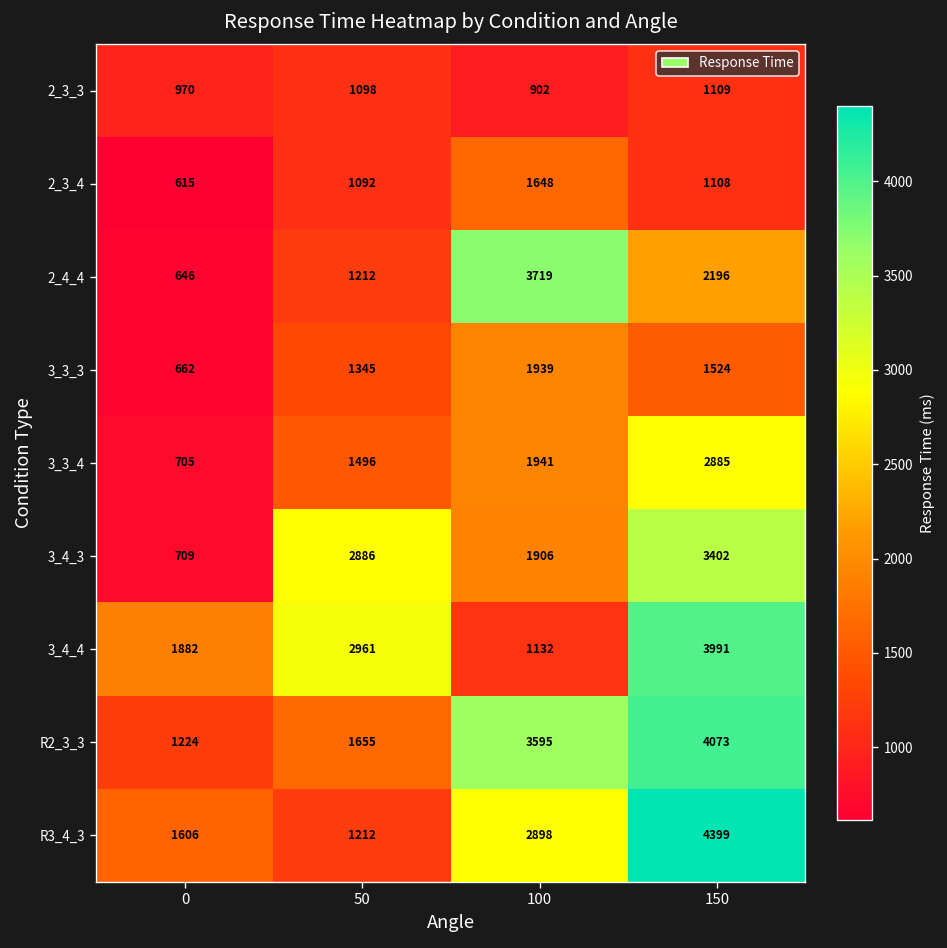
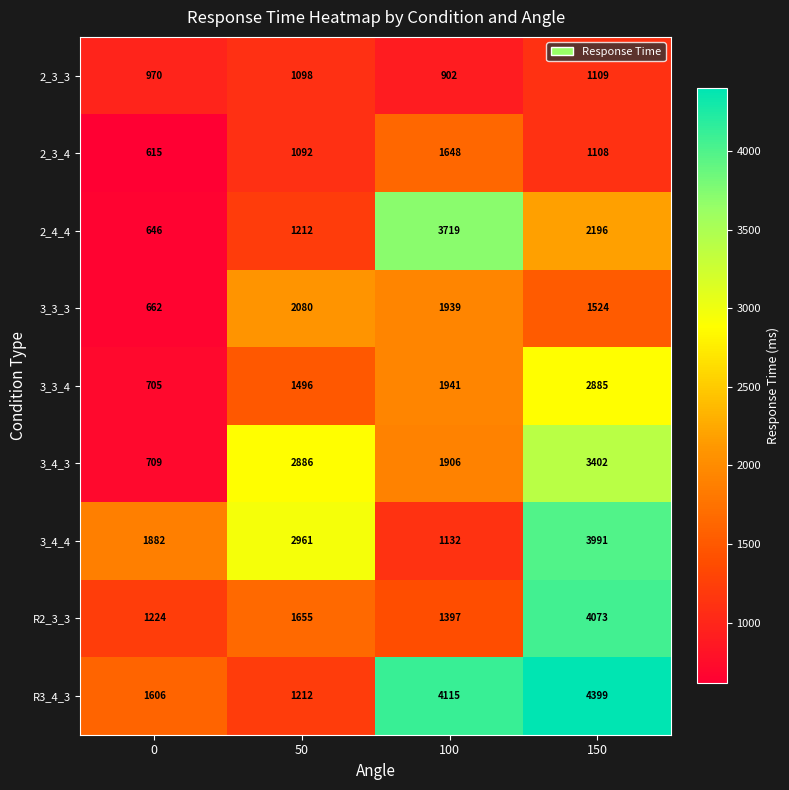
  {
    "2_3_3": {
      "0": 970,
      "50": 1098,
      "100": 902,
      "150": 1109
    },
    "2_3_4": {
      "0": 615,
      "50": 1092,
      "100": 1648,
      "150": 1108
    },
    "2_4_4": {
      "0": 646,
      "50": 1212,
      "100": 3719,
      "150": 2196
    },
    "3_3_3": {
      "0": 662,
-     "50": 1345,
+     "50": 2080,
      "100": 1939,
      "150": 1524
    },
    "3_3_4": {
      "0": 705,
      "50": 1496,
      "100": 1941,
      "150": 2885
    },
    "3_4_3": {
      "0": 709,
      "50": 2886,
      "100": 1906,
      "150": 3402
    },
    "3_4_4": {
      "0": 1882,
      "50": 2961,
      "100": 1132,
      "150": 3991
    },
    "R2_3_3": {
      "0": 1224,
      "50": 1655,
-     "100": 3595,
+     "100": 1397,
      "150": 4073
    },
    "R3_4_3": {
      "0": 1606,
      "50": 1212,
-     "100": 2898,
+     "100": 4115,
      "150": 4399
    }
  }
